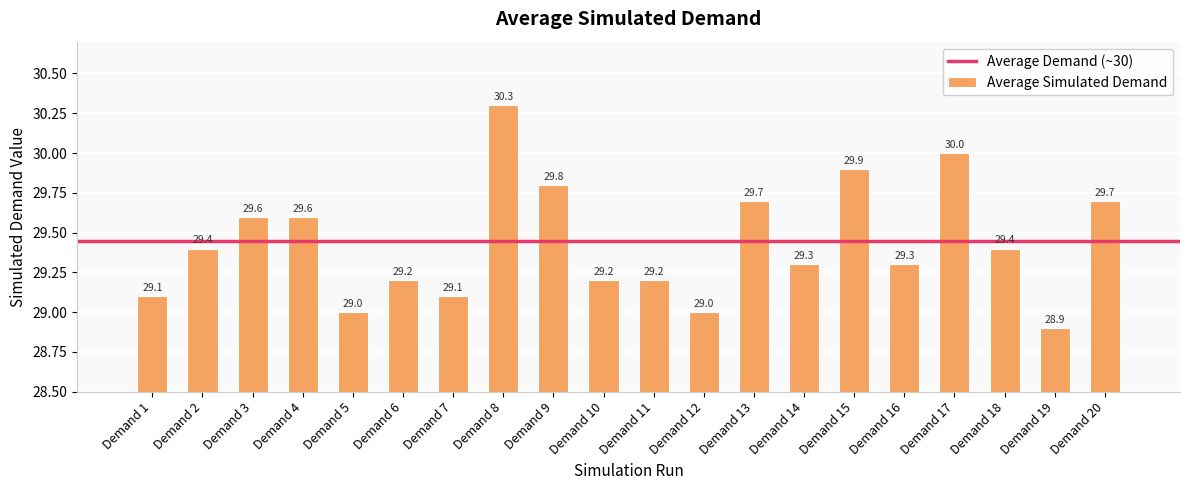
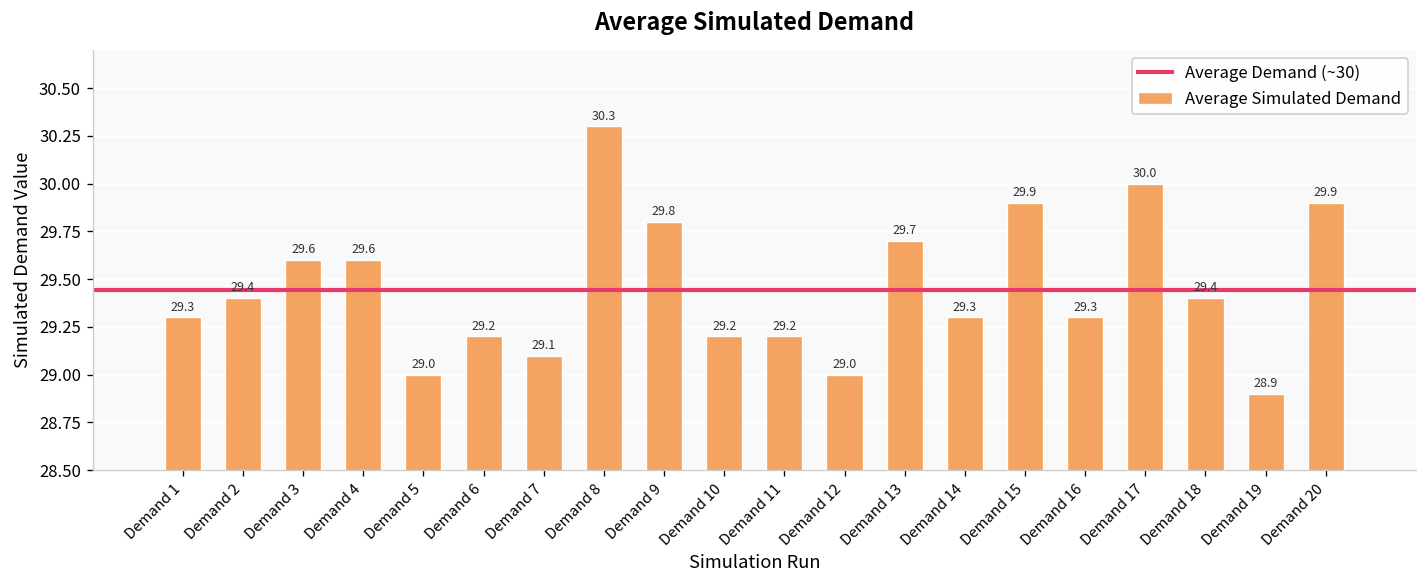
  {
    "Average Simulated Demand": {
-     "Demand 1": 29.1,
+     "Demand 1": 29.3,
      "Demand 2": 29.4,
      "Demand 3": 29.6,
      "Demand 4": 29.6,
      "Demand 5": 29.0,
      "Demand 6": 29.2,
      "Demand 7": 29.1,
      "Demand 8": 30.3,
      "Demand 9": 29.8,
      "Demand 10": 29.2,
      "Demand 11": 29.2,
      "Demand 12": 29.0,
      "Demand 13": 29.7,
      "Demand 14": 29.3,
      "Demand 15": 29.9,
      "Demand 16": 29.3,
      "Demand 17": 30.0,
      "Demand 18": 29.4,
      "Demand 19": 28.9,
-     "Demand 20": 29.7
+     "Demand 20": 29.9
    }
  }
